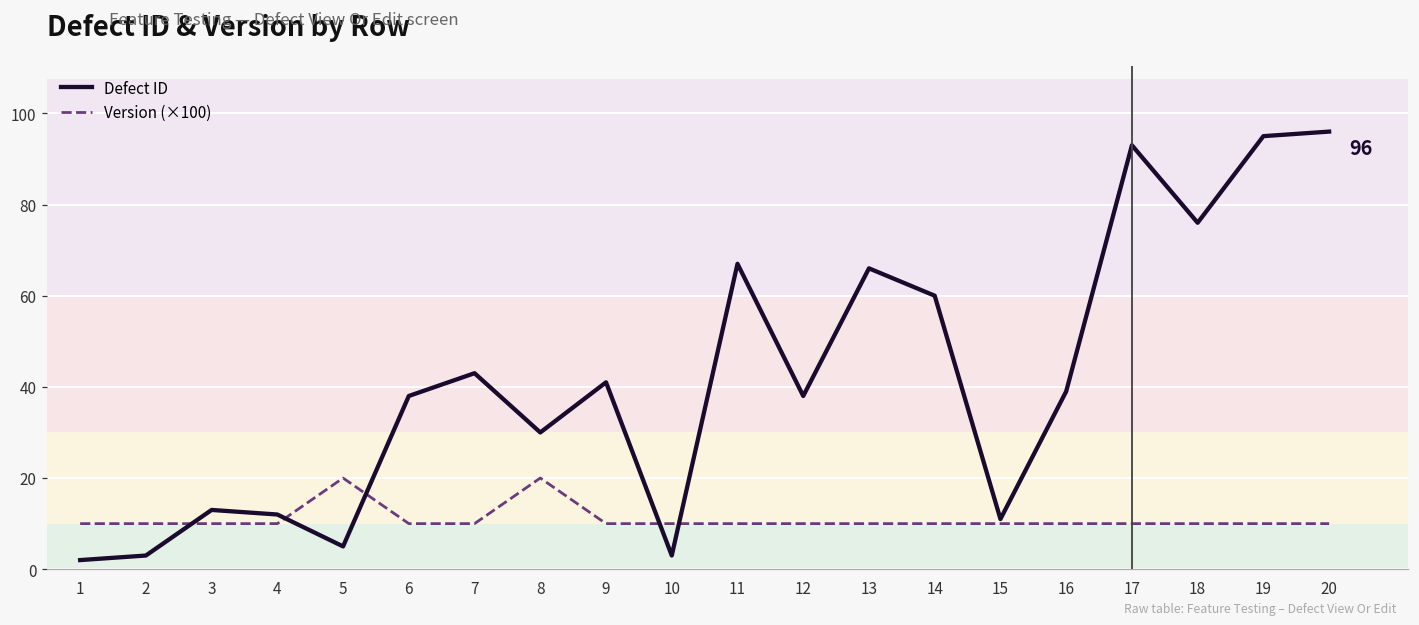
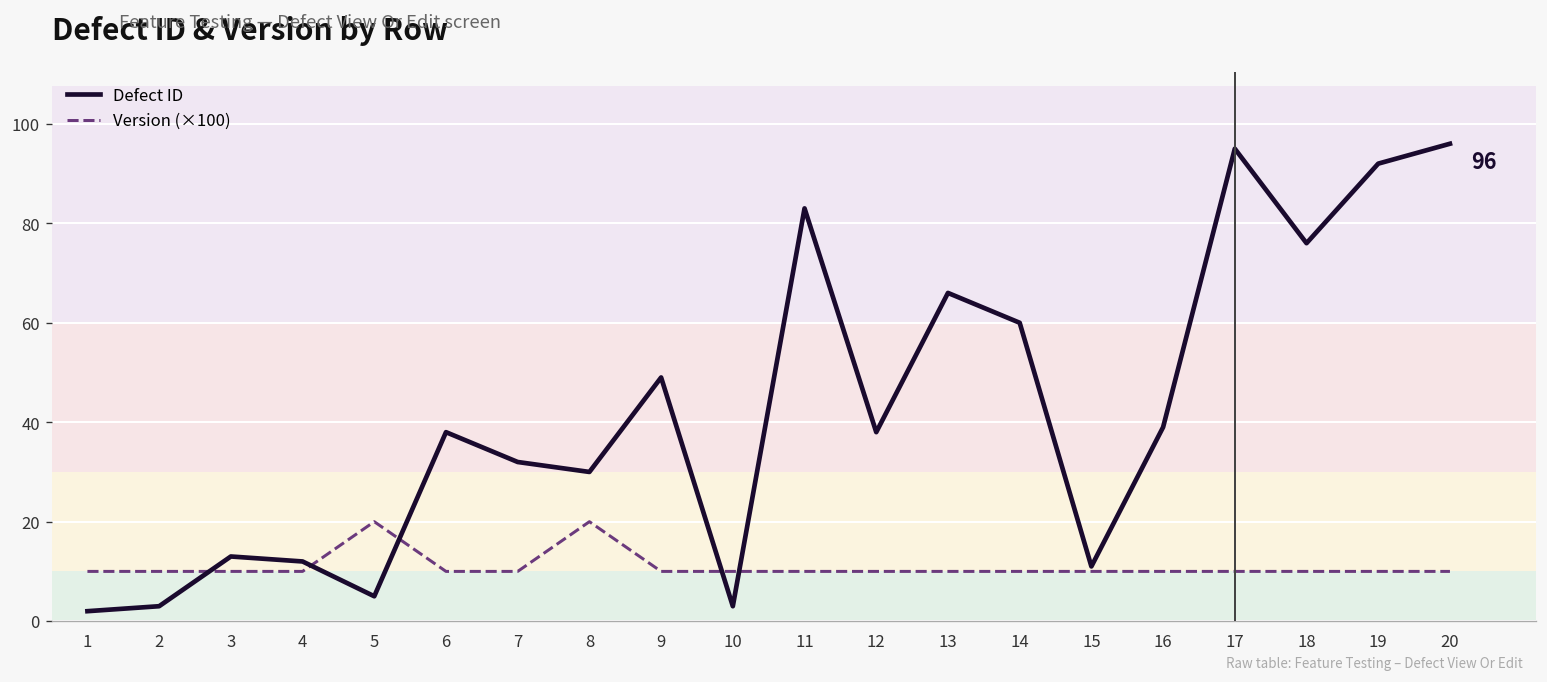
  {
    "Defect ID": {
      "1": 2,
      "2": 3,
      "3": 13,
      "4": 12,
      "5": 5,
      "6": 38,
-     "7": 43,
+     "7": 32,
      "8": 30,
-     "9": 41,
+     "9": 49,
      "10": 3,
-     "11": 67,
+     "11": 83,
      "12": 38,
      "13": 66,
      "14": 60,
      "15": 11,
      "16": 39,
-     "17": 93,
+     "17": 95,
      "18": 76,
-     "19": 95
+     "19": 92
    },
    "Version (×100)": {
      "1": 10,
      "2": 10,
      "3": 10,
      "4": 10,
      "5": 20,
      "6": 10,
      "7": 10,
      "8": 20,
      "9": 10,
      "10": 10,
      "11": 10,
      "12": 10,
      "13": 10,
      "14": 10,
      "15": 10,
      "16": 10,
      "17": 10,
      "18": 10,
      "19": 10,
      "20": 10
    }
  }
